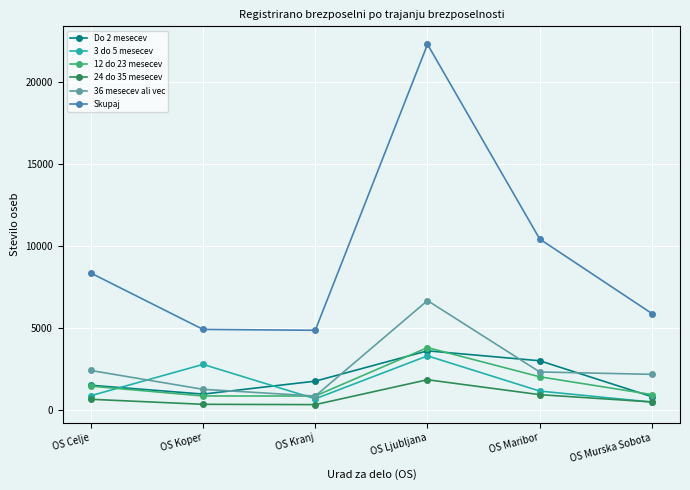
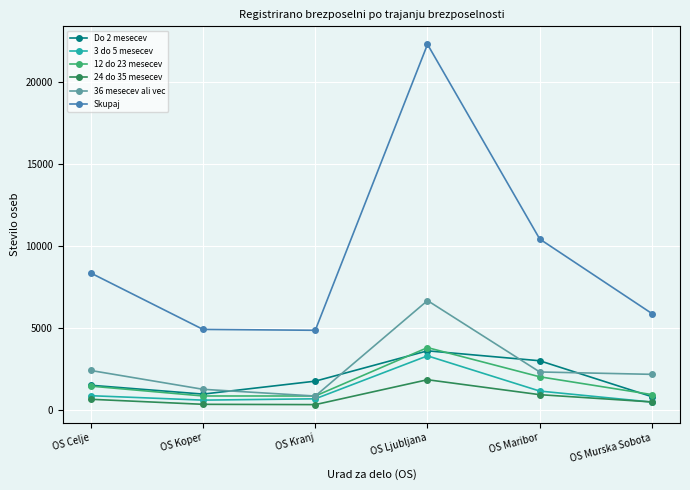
  {
    "Do 2 mesecev": {
      "OS Kranj": 1700,
      "OS Ljubljana": 3600,
      "OS Maribor": 3000
    },
    "3 do 5 mesecev": {
      "OS Celje": 900,
-     "OS Koper": 2800,
+     "OS Koper": 600,
      "OS Kranj": 700,
      "OS Ljubljana": 3300,
      "OS Maribor": 1100
    }
  }
